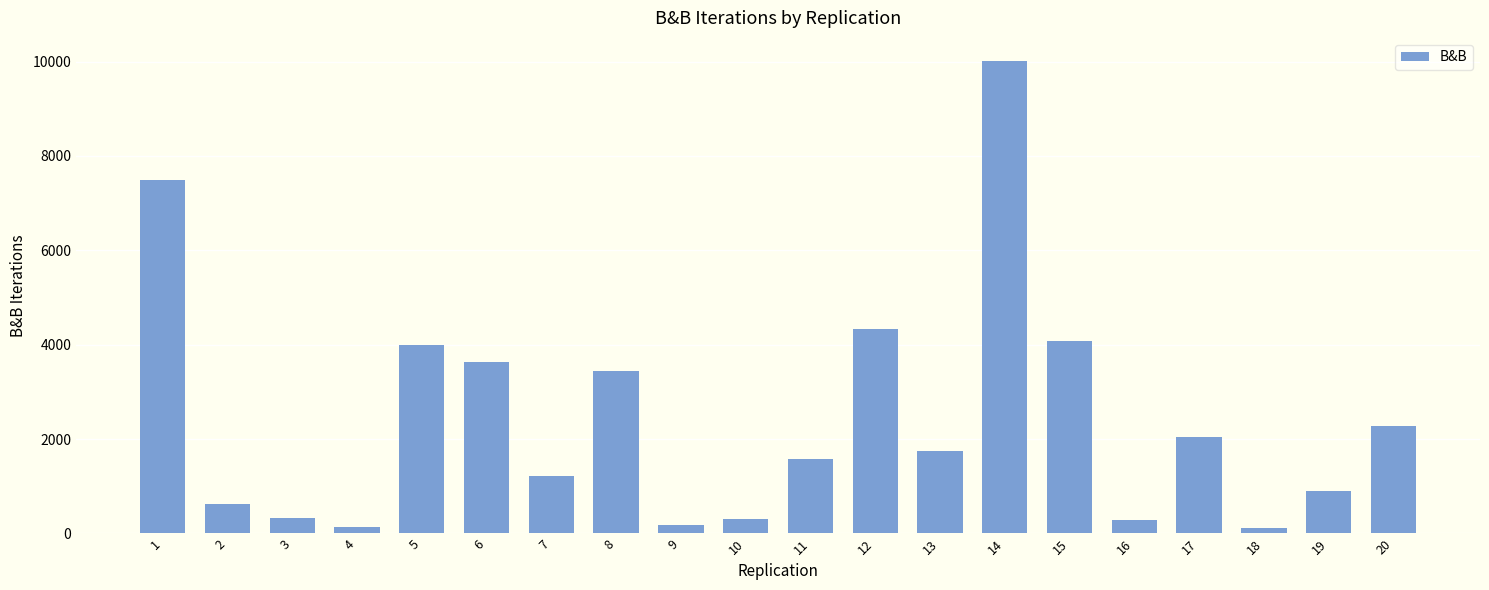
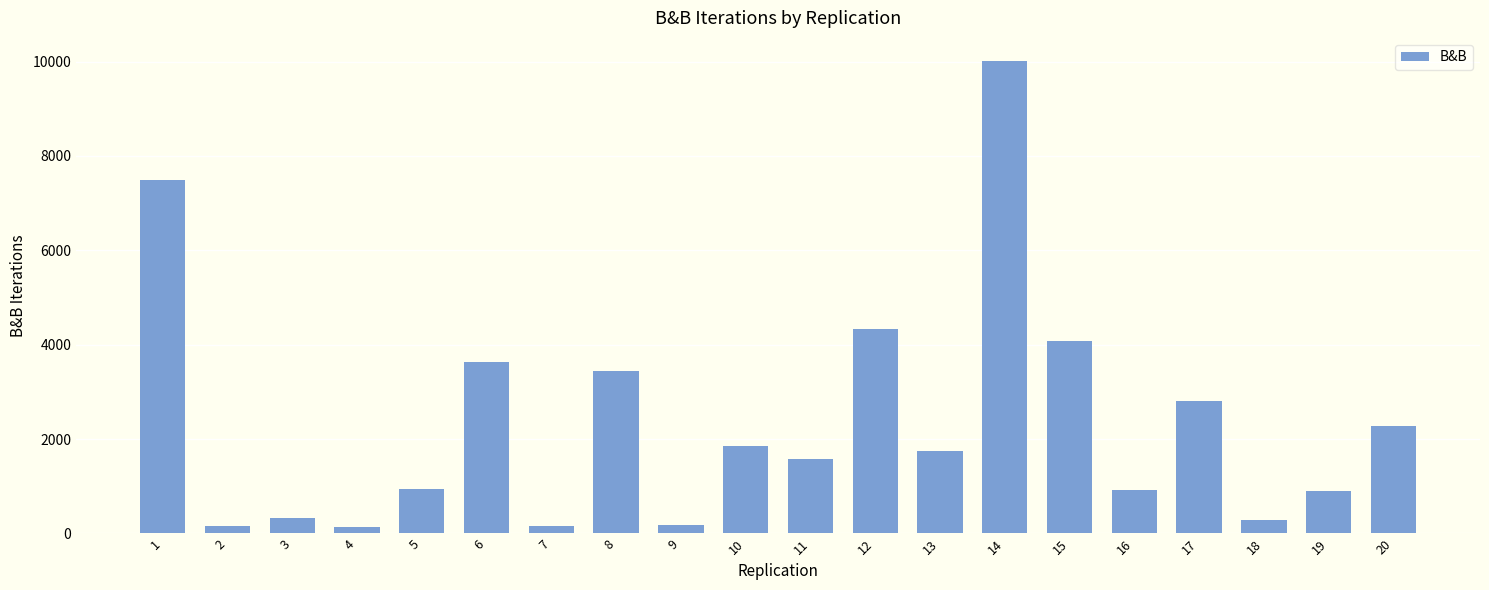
  {
    "1": 7500,
-   "2": 600,
+   "2": 200,
    "3": 300,
    "4": 100,
-   "5": 4000,
+   "5": 900,
    "6": 3600,
-   "7": 1200,
+   "7": 200,
    "8": 3500,
    "9": 200,
-   "10": 300,
+   "10": 1900,
    "11": 1600,
    "12": 4300,
    "13": 1800,
    "14": 10000,
    "15": 4100,
-   "16": 300,
-   "17": 2000,
-   "18": 100,
+   "16": 900,
+   "17": 2800,
+   "18": 300,
    "19": 900,
    "20": 2300
  }
